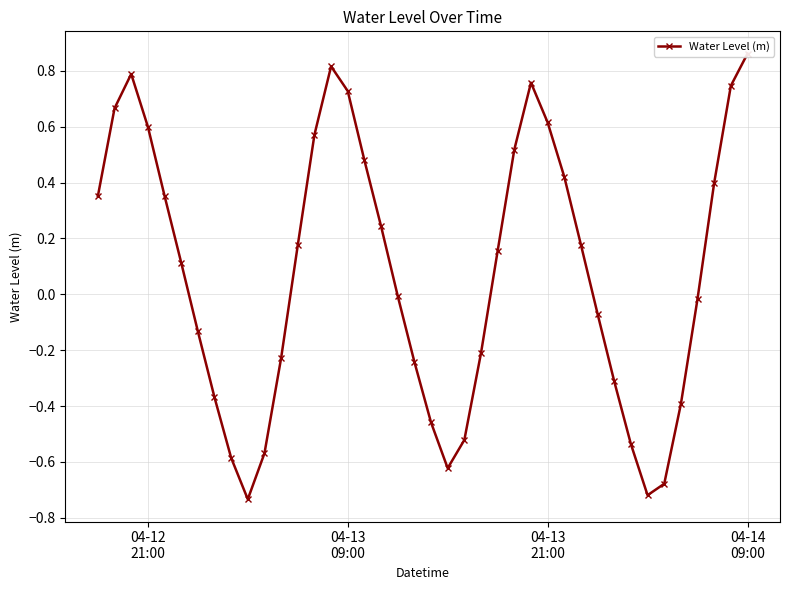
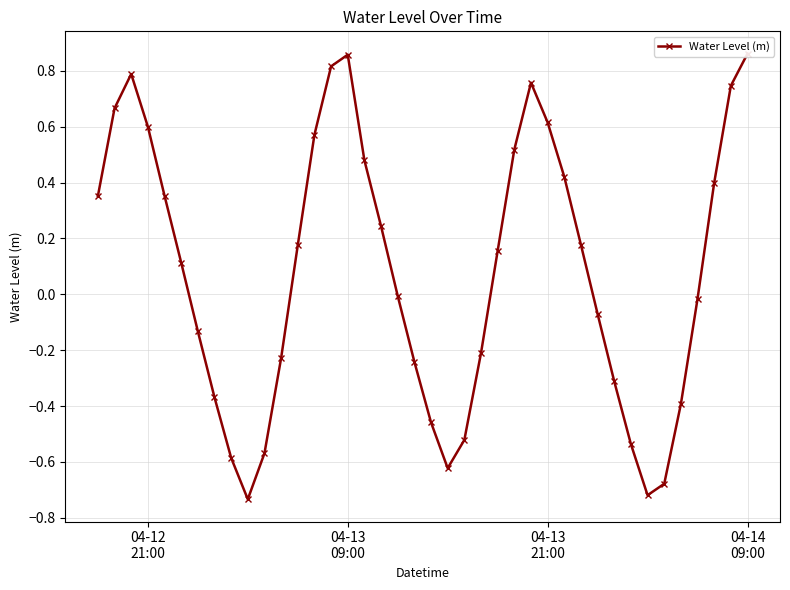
  {
    "04-12 21:00": 0.60,
-   "04-13 09:00": 0.73,
+   "04-13 09:00": 0.86,
    "04-13 21:00": 0.62
  }
